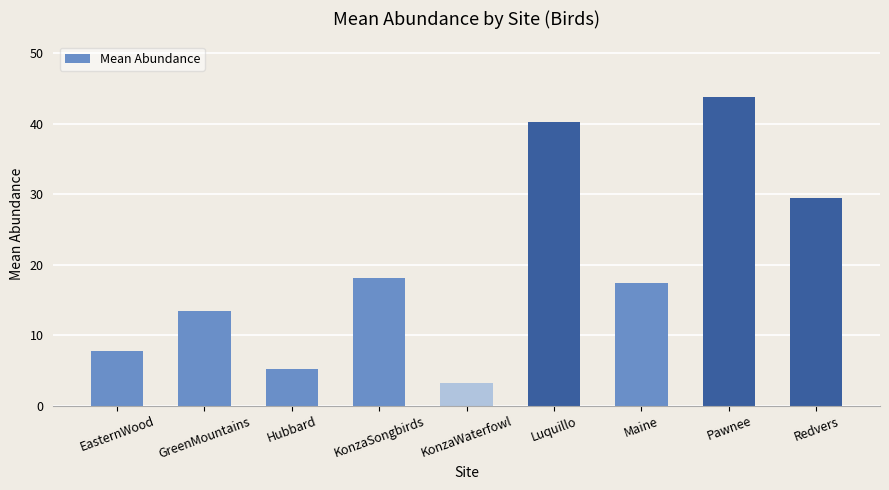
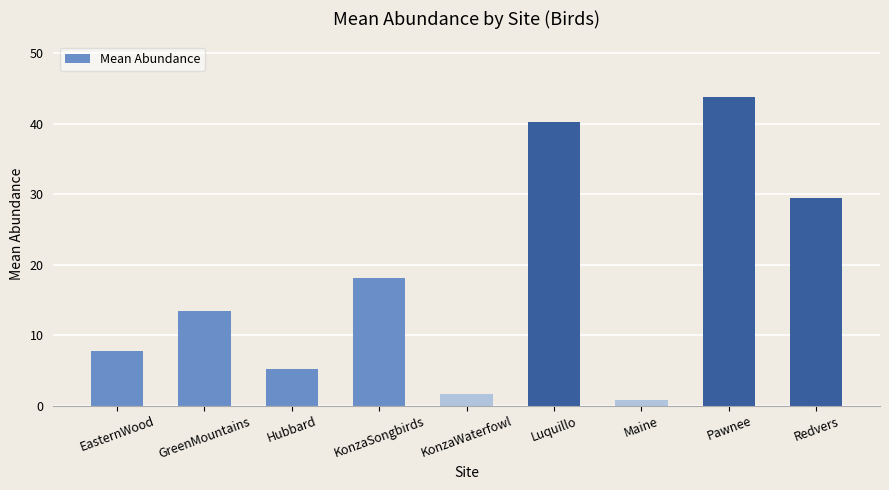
  {
    "EasternWood": 8,
    "GreenMountains": 13,
    "Hubbard": 5,
    "KonzaSongbirds": 18,
-   "KonzaWaterfowl": 3,
+   "KonzaWaterfowl": 2,
    "Luquillo": 40,
-   "Maine": 17,
+   "Maine": 1,
    "Pawnee": 44,
    "Redvers": 29
  }
